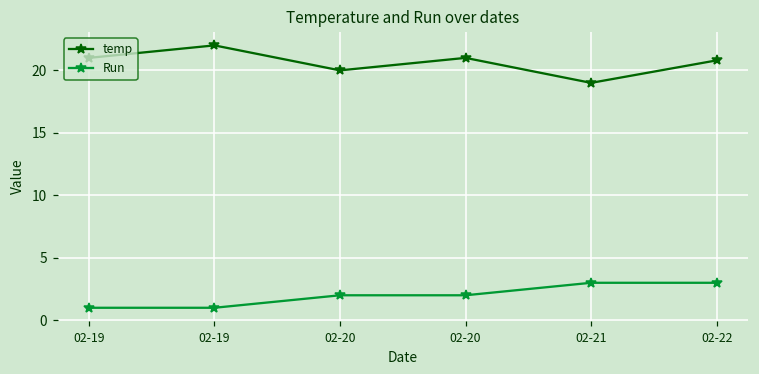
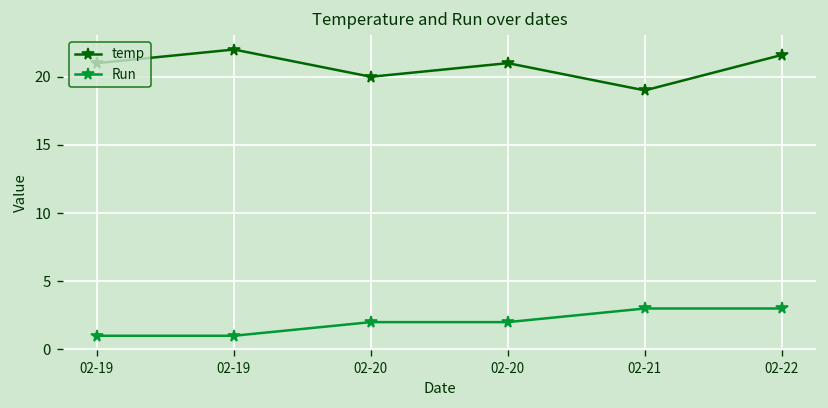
  {
    "temp": {
      "02-21": 19.0,
-     "02-22": 20.8
+     "02-22": 21.6
    },
    "Run": {
      "02-21": 3.0,
      "02-22": 3.0
    }
  }
